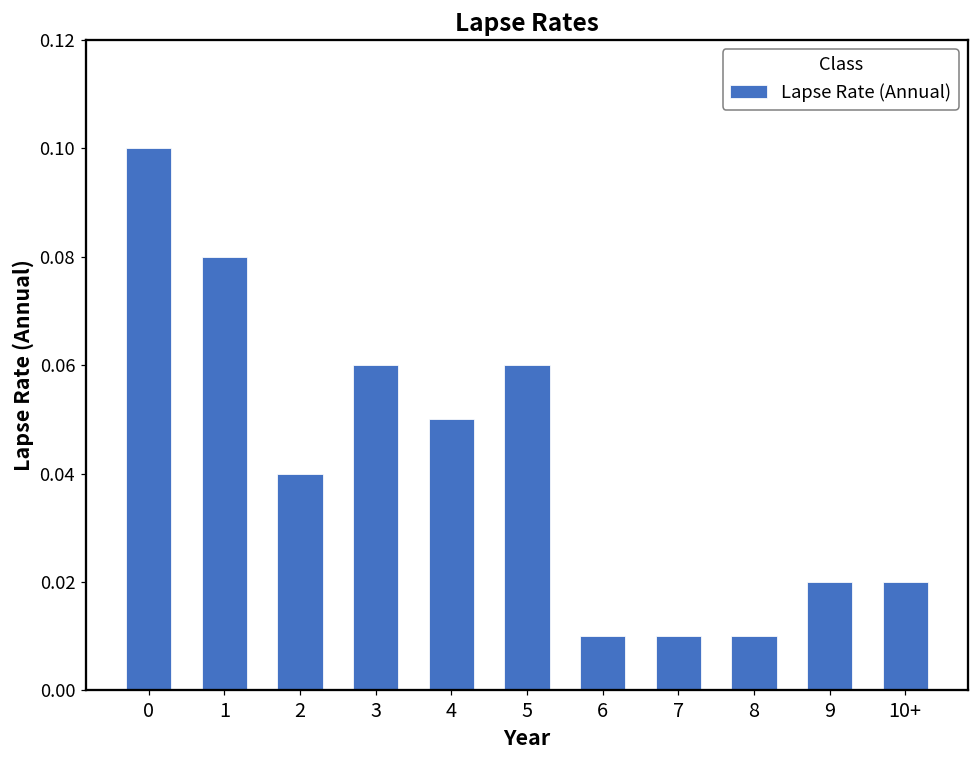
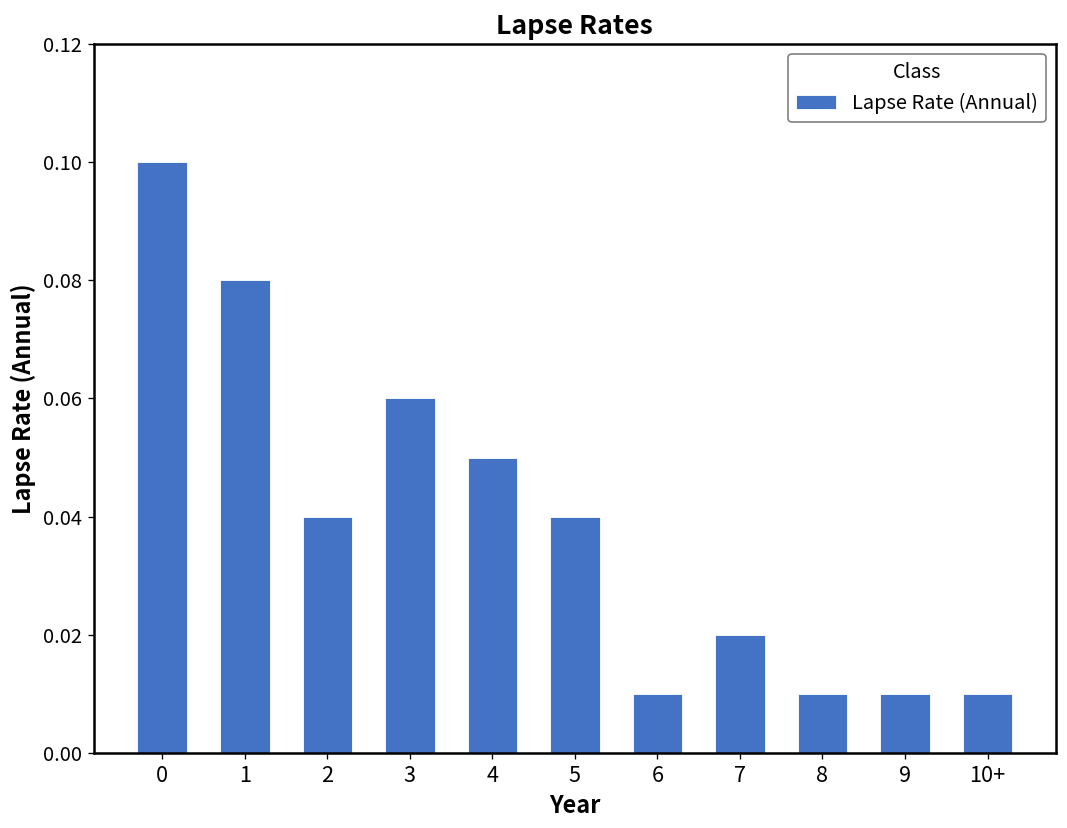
  {
    "0": 0.10,
    "1": 0.08,
    "2": 0.04,
    "3": 0.06,
    "4": 0.05,
-   "5": 0.06,
+   "5": 0.04,
    "6": 0.01,
-   "7": 0.01,
+   "7": 0.02,
    "8": 0.01,
-   "9": 0.02,
-   "10+": 0.02
+   "9": 0.01,
+   "10+": 0.01
  }
